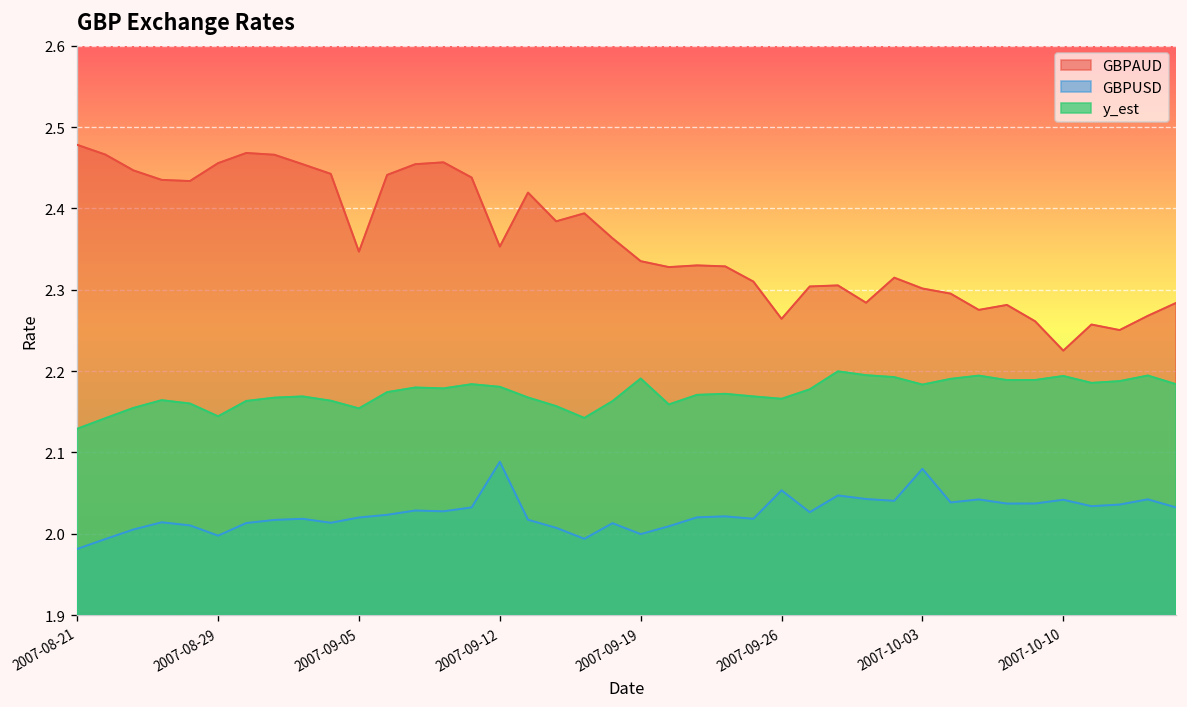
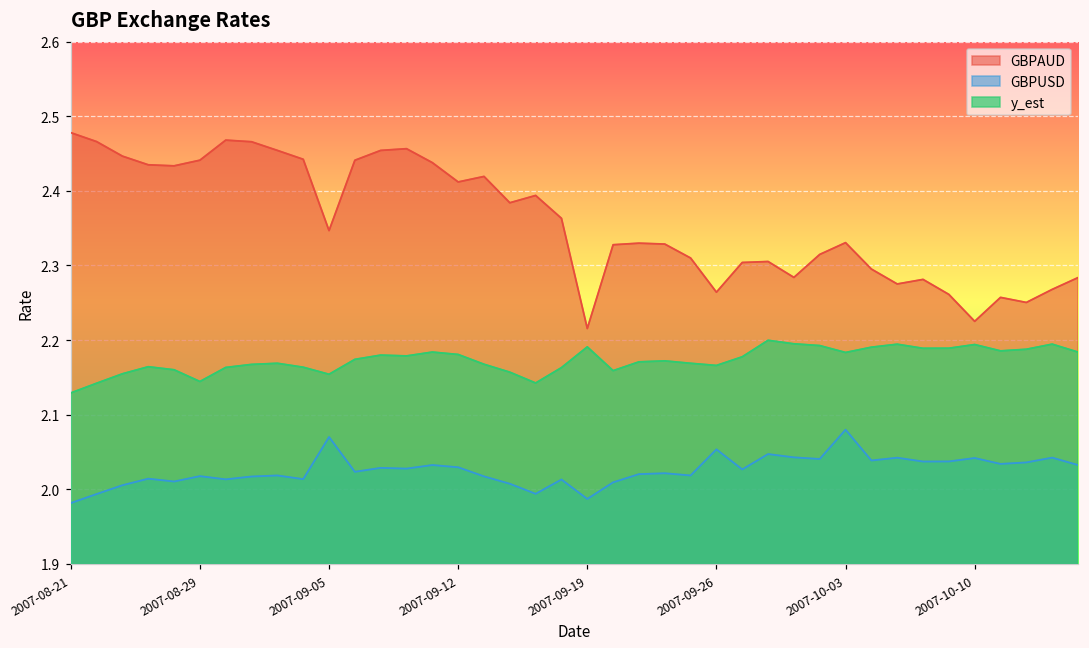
  {
    "GBPAUD": {
      "2007-08-21": 2.48,
-     "2007-08-29": 2.46,
+     "2007-08-29": 2.44,
      "2007-09-05": 2.35,
-     "2007-09-12": 2.35,
-     "2007-09-19": 2.34,
+     "2007-09-12": 2.41,
+     "2007-09-19": 2.22,
      "2007-09-26": 2.26,
-     "2007-10-03": 2.30,
+     "2007-10-03": 2.33,
      "2007-10-10": 2.23
    },
    "GBPUSD": {
      "2007-08-21": 1.98,
-     "2007-08-29": 2.00,
-     "2007-09-05": 2.02,
-     "2007-09-12": 2.09,
-     "2007-09-19": 2.00,
+     "2007-08-29": 2.02,
+     "2007-09-05": 2.07,
+     "2007-09-12": 2.03,
+     "2007-09-19": 1.99,
      "2007-09-26": 2.05,
      "2007-10-03": 2.08,
      "2007-10-10": 2.04
    },
    "y_est": {
      "2007-08-21": 2.13,
      "2007-08-29": 2.14,
      "2007-09-05": 2.15,
      "2007-09-12": 2.18,
      "2007-09-19": 2.19,
      "2007-09-26": 2.17,
      "2007-10-03": 2.18,
      "2007-10-10": 2.19
    }
  }
